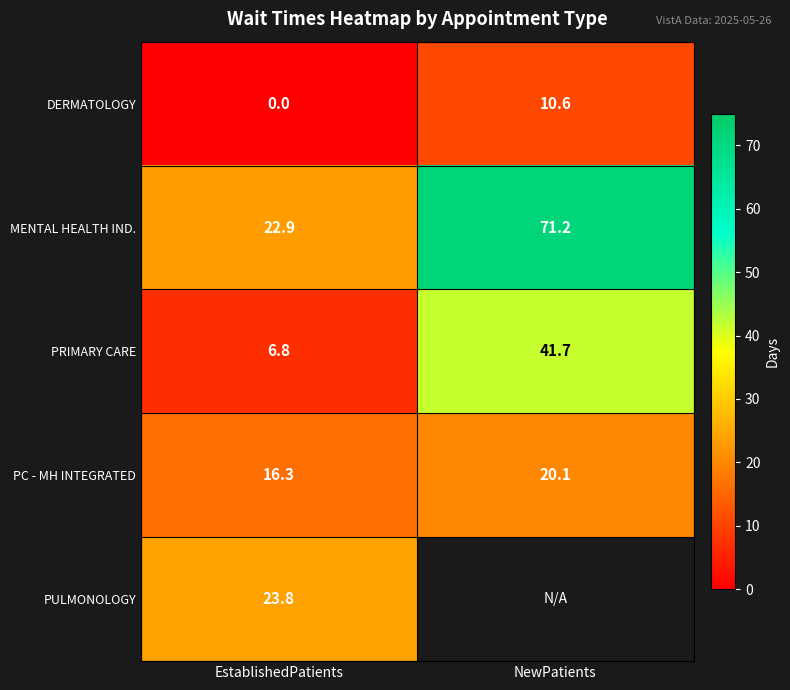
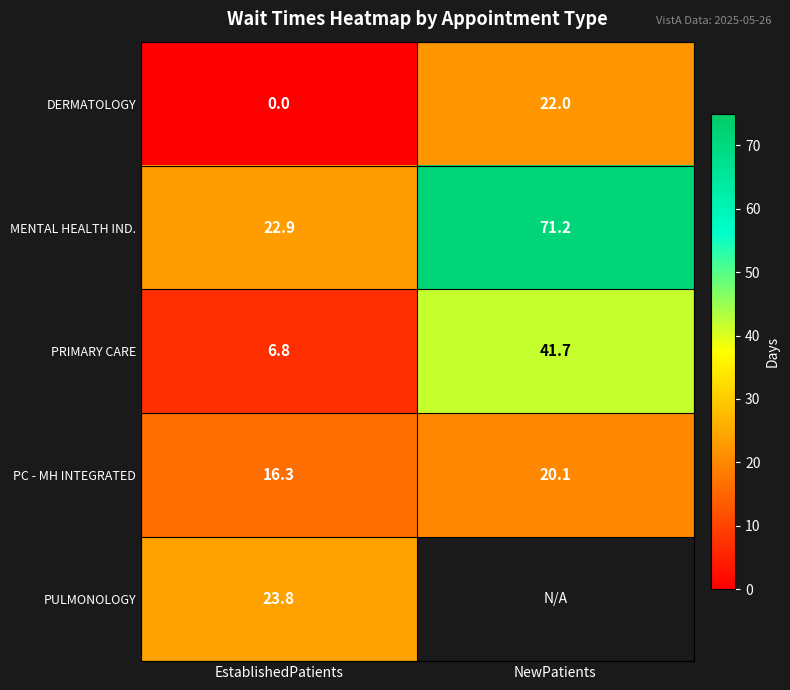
  {
    "DERMATOLOGY": {
      "EstablishedPatients": 0.0,
-     "NewPatients": 10.6
+     "NewPatients": 22.0
    },
    "MENTAL HEALTH IND.": {
      "EstablishedPatients": 22.9,
      "NewPatients": 71.2
    },
    "PRIMARY CARE": {
      "EstablishedPatients": 6.8,
      "NewPatients": 41.7
    },
    "PC - MH INTEGRATED": {
      "EstablishedPatients": 16.3,
      "NewPatients": 20.1
    },
    "PULMONOLOGY": {
      "EstablishedPatients": 23.8
    }
  }
